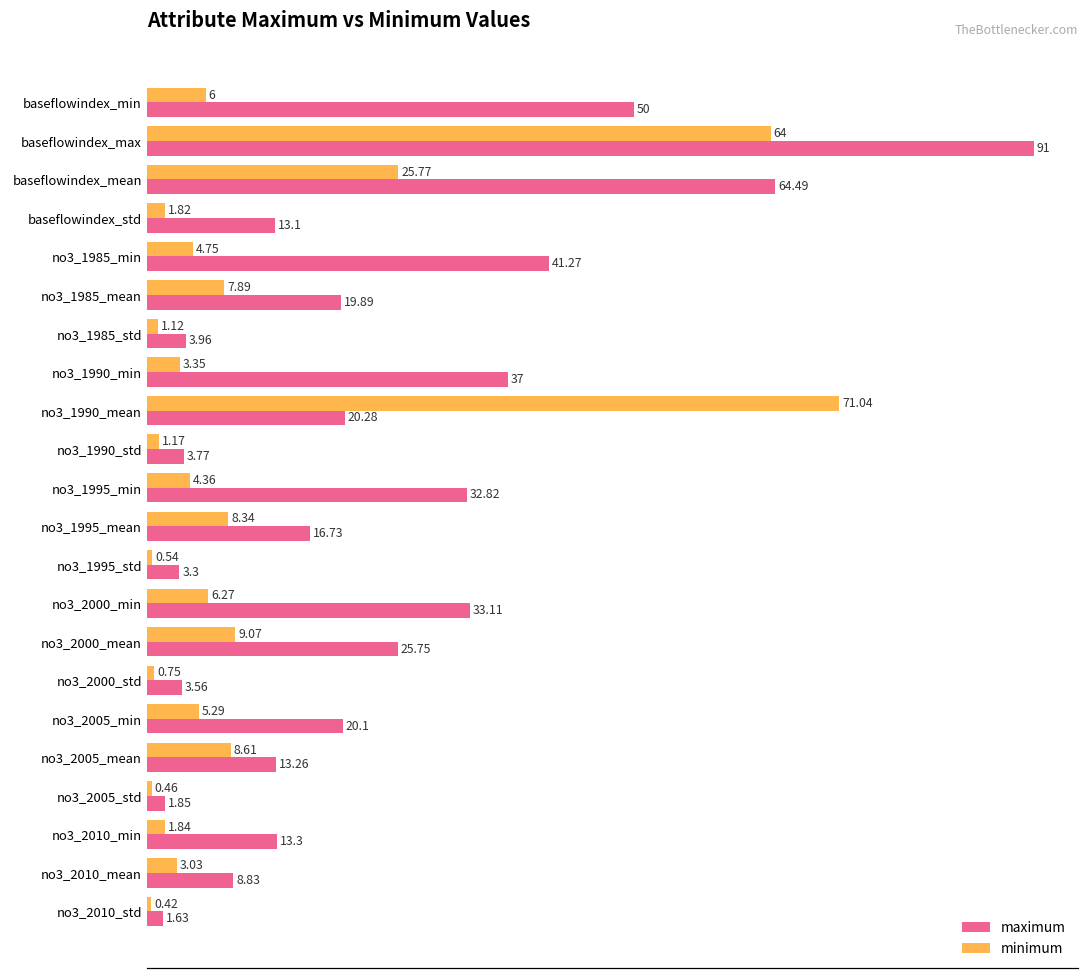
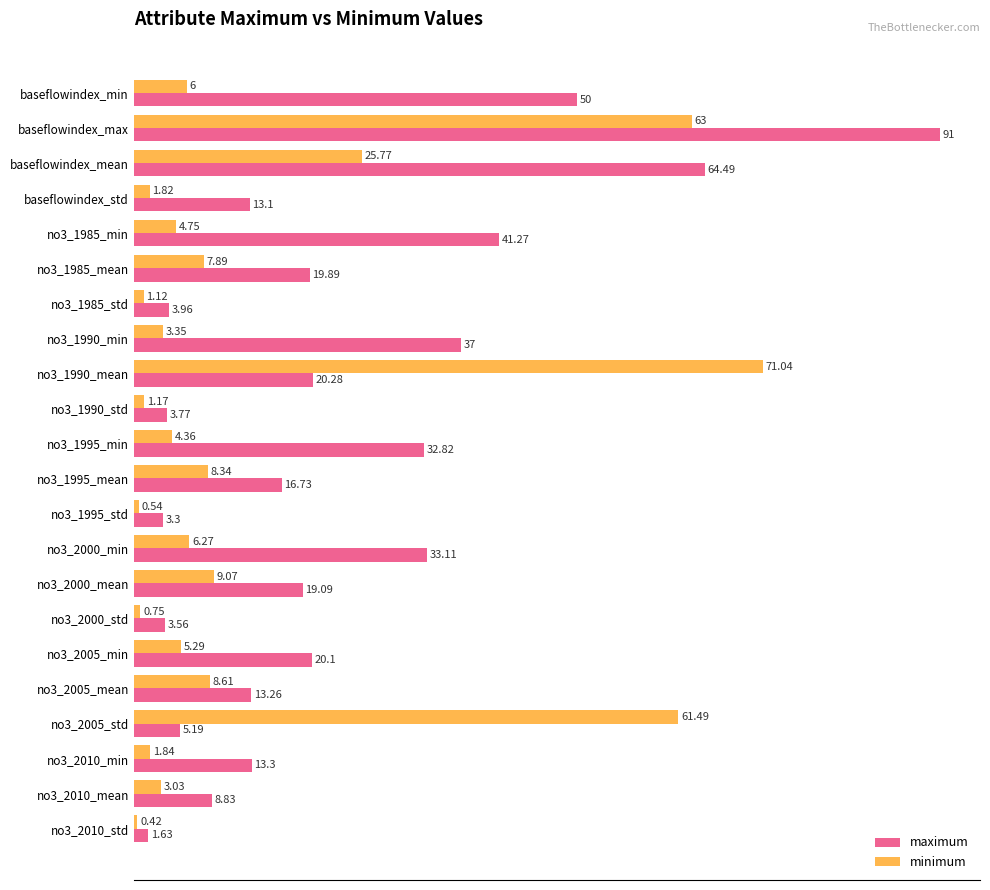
  {
    "maximum": {
      "baseflowindex_min": 50,
      "baseflowindex_max": 91,
      "baseflowindex_mean": 64.49,
      "baseflowindex_std": 13.1,
      "no3_1985_min": 41.27,
      "no3_1985_mean": 19.89,
      "no3_1985_std": 3.96,
      "no3_1990_min": 37,
      "no3_1990_mean": 20.28,
      "no3_1990_std": 3.77,
      "no3_1995_min": 32.82,
      "no3_1995_mean": 16.73,
      "no3_1995_std": 3.3,
      "no3_2000_min": 33.11,
-     "no3_2000_mean": 25.75,
+     "no3_2000_mean": 19.09,
      "no3_2000_std": 3.56,
      "no3_2005_min": 20.1,
      "no3_2005_mean": 13.26,
-     "no3_2005_std": 1.85,
+     "no3_2005_std": 5.19,
      "no3_2010_min": 13.3,
      "no3_2010_mean": 8.83,
      "no3_2010_std": 1.63
    },
    "minimum": {
      "baseflowindex_min": 6,
-     "baseflowindex_max": 64,
+     "baseflowindex_max": 63,
      "baseflowindex_mean": 25.77,
      "baseflowindex_std": 1.82,
      "no3_1985_min": 4.75,
      "no3_1985_mean": 7.89,
      "no3_1985_std": 1.12,
      "no3_1990_min": 3.35,
      "no3_1990_mean": 71.04,
      "no3_1990_std": 1.17,
      "no3_1995_min": 4.36,
      "no3_1995_mean": 8.34,
      "no3_1995_std": 0.54,
      "no3_2000_min": 6.27,
      "no3_2000_mean": 9.07,
      "no3_2000_std": 0.75,
      "no3_2005_min": 5.29,
      "no3_2005_mean": 8.61,
-     "no3_2005_std": 0.46,
+     "no3_2005_std": 61.49,
      "no3_2010_min": 1.84,
      "no3_2010_mean": 3.03,
      "no3_2010_std": 0.42
    }
  }
